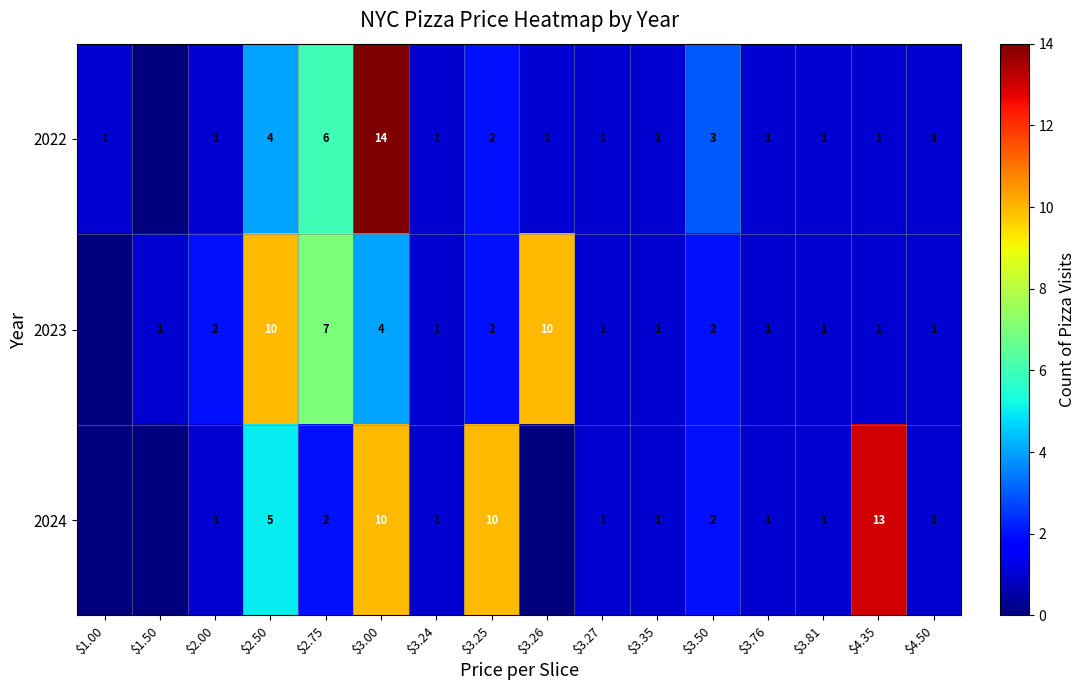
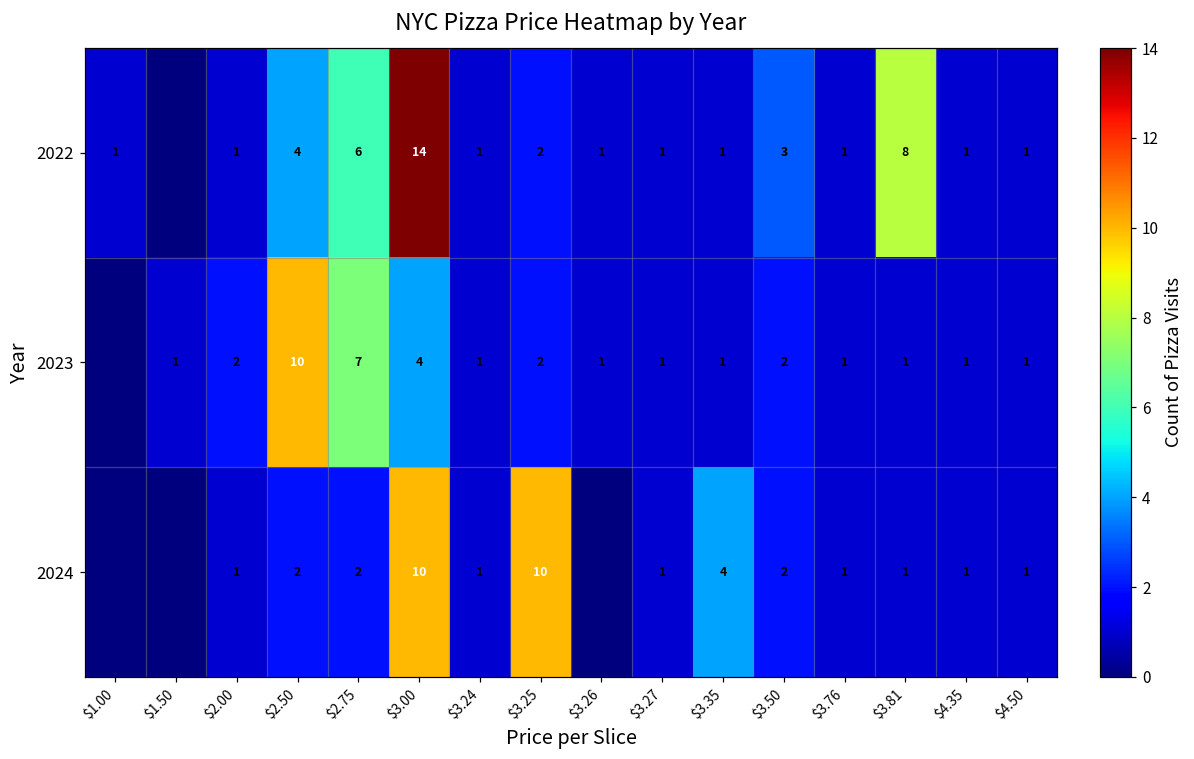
  {
    "2022": {
      "$1.00": 1,
      "$2.00": 1,
      "$2.50": 4,
      "$2.75": 6,
      "$3.00": 14,
      "$3.24": 1,
      "$3.25": 2,
      "$3.26": 1,
      "$3.27": 1,
      "$3.35": 1,
      "$3.50": 3,
      "$3.76": 1,
-     "$3.81": 1,
+     "$3.81": 8,
      "$4.35": 1,
      "$4.50": 1
    },
    "2023": {
      "$1.50": 1,
      "$2.00": 2,
      "$2.50": 10,
      "$2.75": 7,
      "$3.00": 4,
      "$3.24": 1,
      "$3.25": 2,
-     "$3.26": 10,
+     "$3.26": 1,
      "$3.27": 1,
      "$3.35": 1,
      "$3.50": 2,
      "$3.76": 1,
      "$3.81": 1,
      "$4.35": 1,
      "$4.50": 1
    },
    "2024": {
      "$2.00": 1,
-     "$2.50": 5,
+     "$2.50": 2,
      "$2.75": 2,
      "$3.00": 10,
      "$3.24": 1,
      "$3.25": 10,
      "$3.27": 1,
-     "$3.35": 1,
+     "$3.35": 4,
      "$3.50": 2,
      "$3.76": 1,
      "$3.81": 1,
-     "$4.35": 13,
+     "$4.35": 1,
      "$4.50": 1
    }
  }
